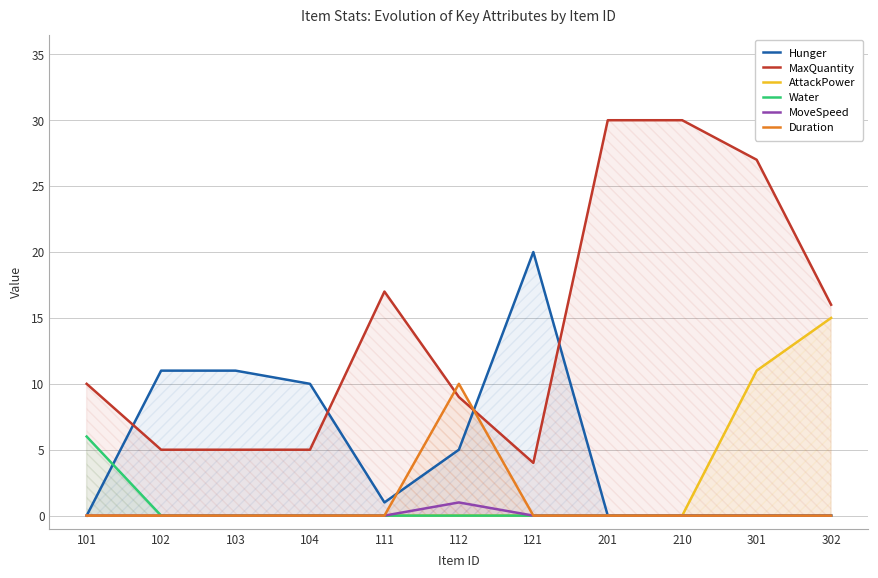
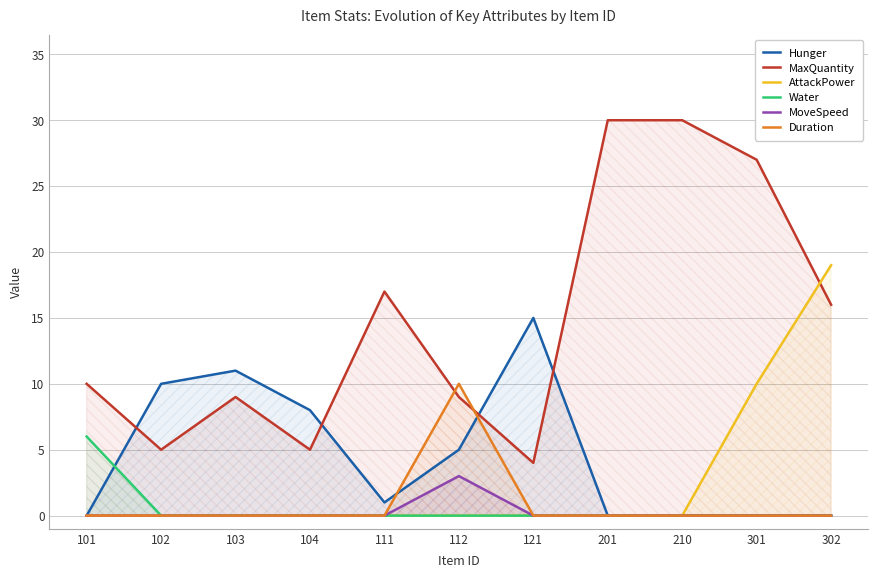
  {
    "Hunger": {
-     "102": 11,
+     "102": 10,
      "103": 11,
-     "104": 10,
+     "104": 8,
      "111": 1,
      "112": 5,
-     "121": 20
+     "121": 15
    },
    "MaxQuantity": {
      "101": 10,
      "102": 5,
-     "103": 5,
+     "103": 9,
      "104": 5,
      "111": 17,
      "112": 9,
      "121": 4,
      "201": 30,
      "210": 30,
      "301": 27,
      "302": 16
    },
    "AttackPower": {
-     "301": 11,
-     "302": 15
+     "301": 10,
+     "302": 19
    },
    "Water": {
      "101": 6
    },
    "MoveSpeed": {
-     "112": 1
+     "112": 3
    },
    "Duration": {
      "112": 10
    }
  }
